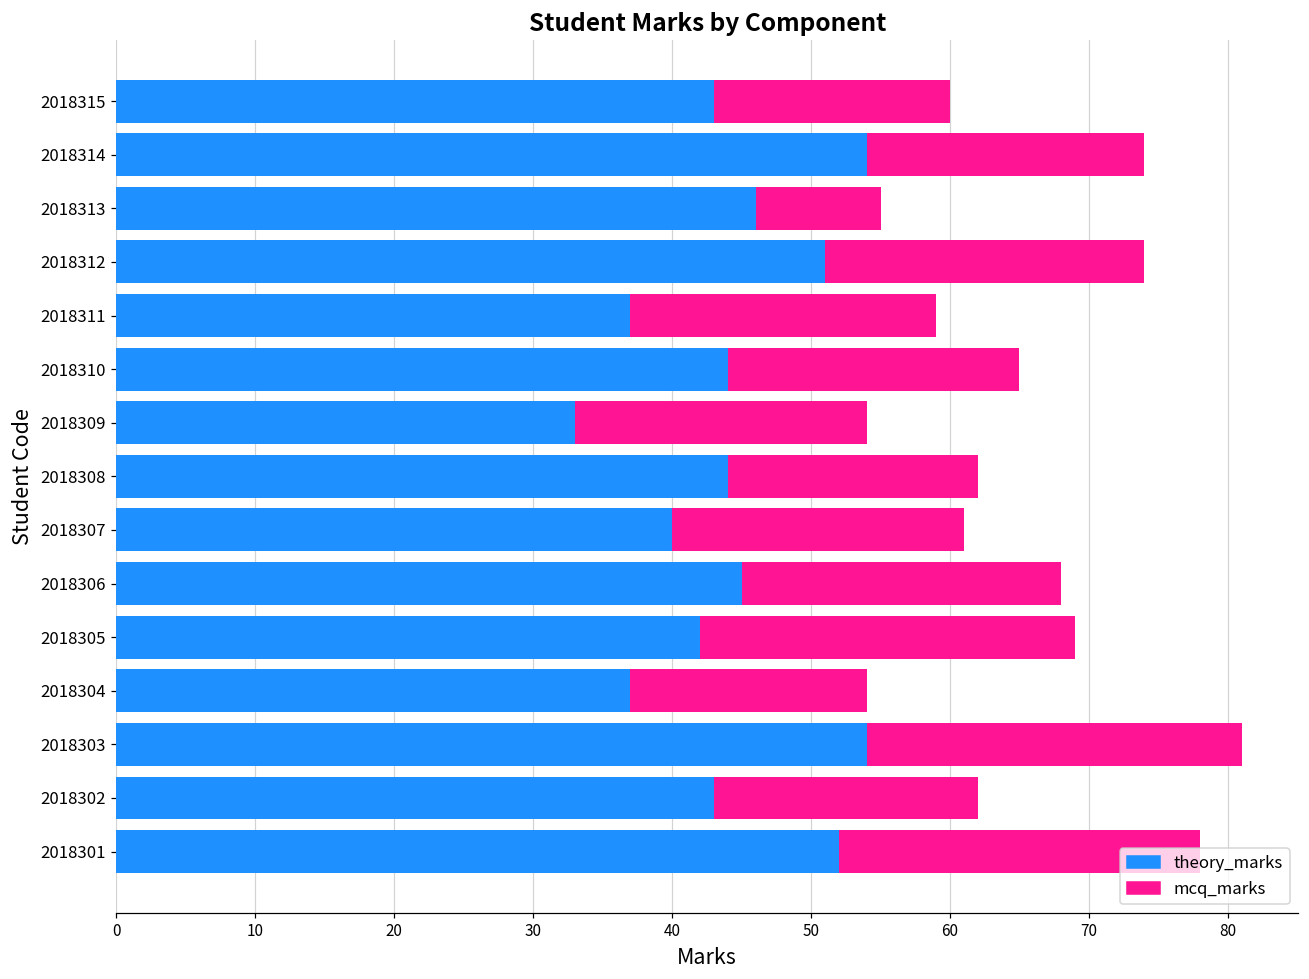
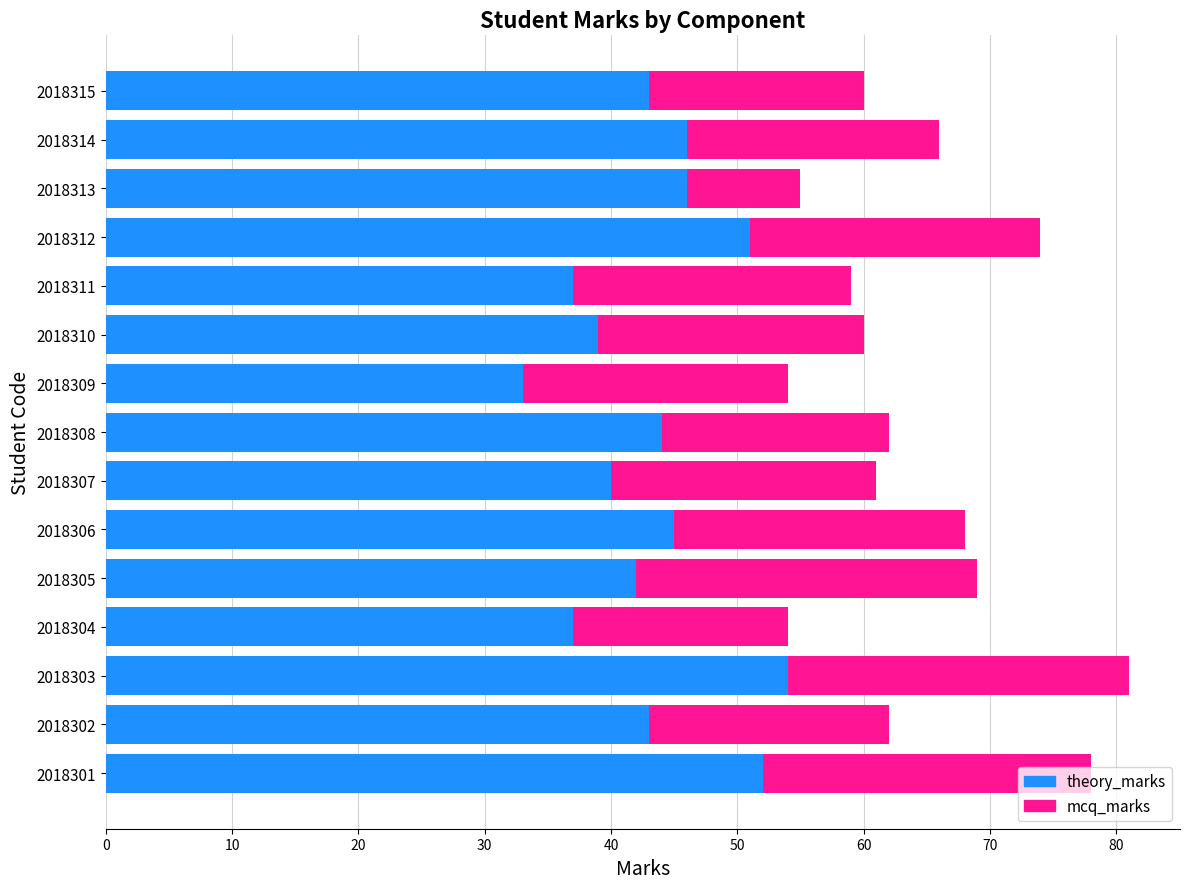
  {
    "theory_marks": {
      "2018315": 43,
-     "2018314": 54,
+     "2018314": 46,
      "2018313": 46,
      "2018312": 51,
      "2018311": 37,
-     "2018310": 44,
+     "2018310": 39,
      "2018309": 33,
      "2018308": 44,
      "2018307": 40,
      "2018306": 45,
      "2018305": 42,
      "2018304": 37,
      "2018303": 54,
      "2018302": 43,
      "2018301": 52
    },
    "mcq_marks": {
      "2018315": 17,
      "2018314": 20,
      "2018313": 9,
      "2018312": 23,
      "2018311": 22,
      "2018310": 21,
      "2018309": 21,
      "2018308": 18,
      "2018307": 21,
      "2018306": 23,
      "2018305": 27,
      "2018304": 17,
      "2018303": 27,
      "2018302": 19
    }
  }
